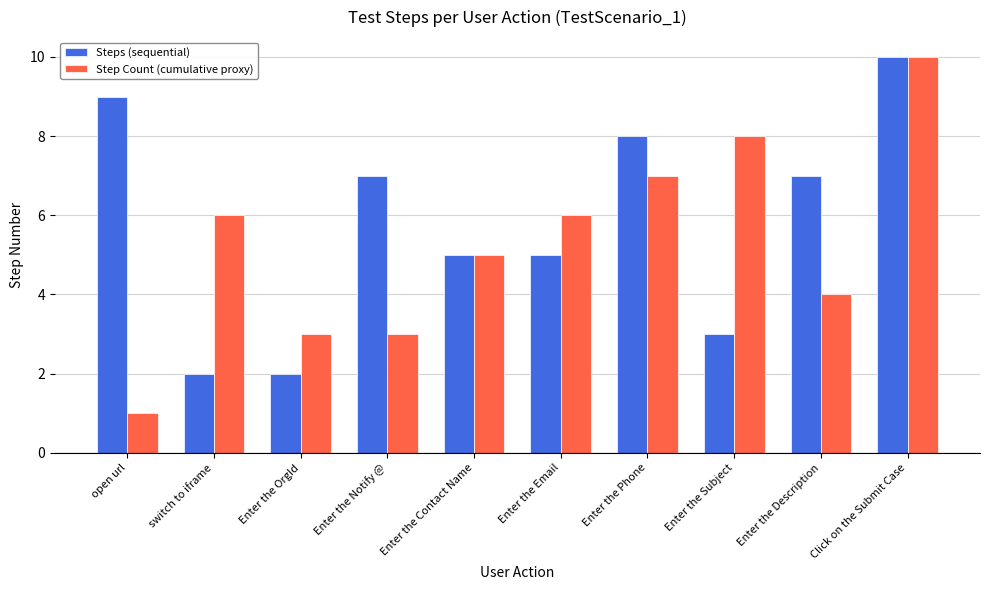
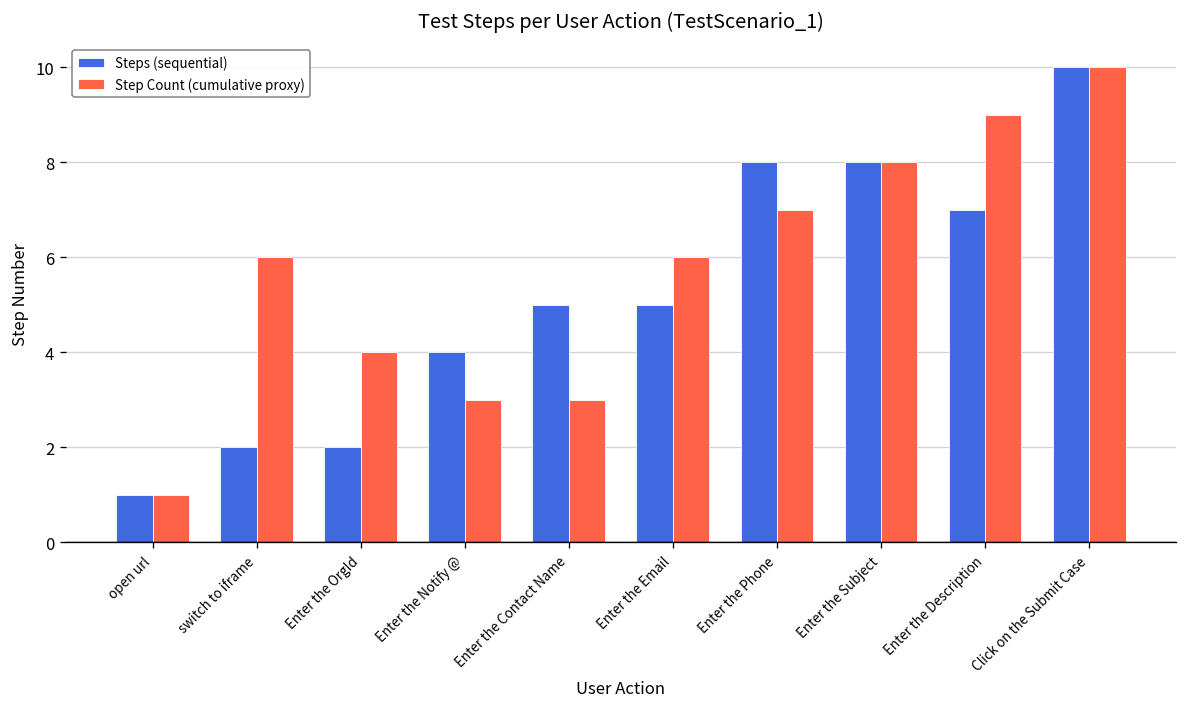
  {
    "Steps (sequential)": {
-     "open url": 9,
+     "open url": 1,
      "switch to iframe": 2,
      "Enter the OrgId": 2,
-     "Enter the Notify @": 7,
+     "Enter the Notify @": 4,
      "Enter the Contact Name": 5,
      "Enter the Email": 5,
      "Enter the Phone": 8,
-     "Enter the Subject": 3,
+     "Enter the Subject": 8,
      "Enter the Description": 7,
      "Click on the Submit Case": 10
    },
    "Step Count (cumulative proxy)": {
      "open url": 1,
      "switch to iframe": 6,
-     "Enter the OrgId": 3,
+     "Enter the OrgId": 4,
      "Enter the Notify @": 3,
-     "Enter the Contact Name": 5,
+     "Enter the Contact Name": 3,
      "Enter the Email": 6,
      "Enter the Phone": 7,
      "Enter the Subject": 8,
-     "Enter the Description": 4,
+     "Enter the Description": 9,
      "Click on the Submit Case": 10
    }
  }
